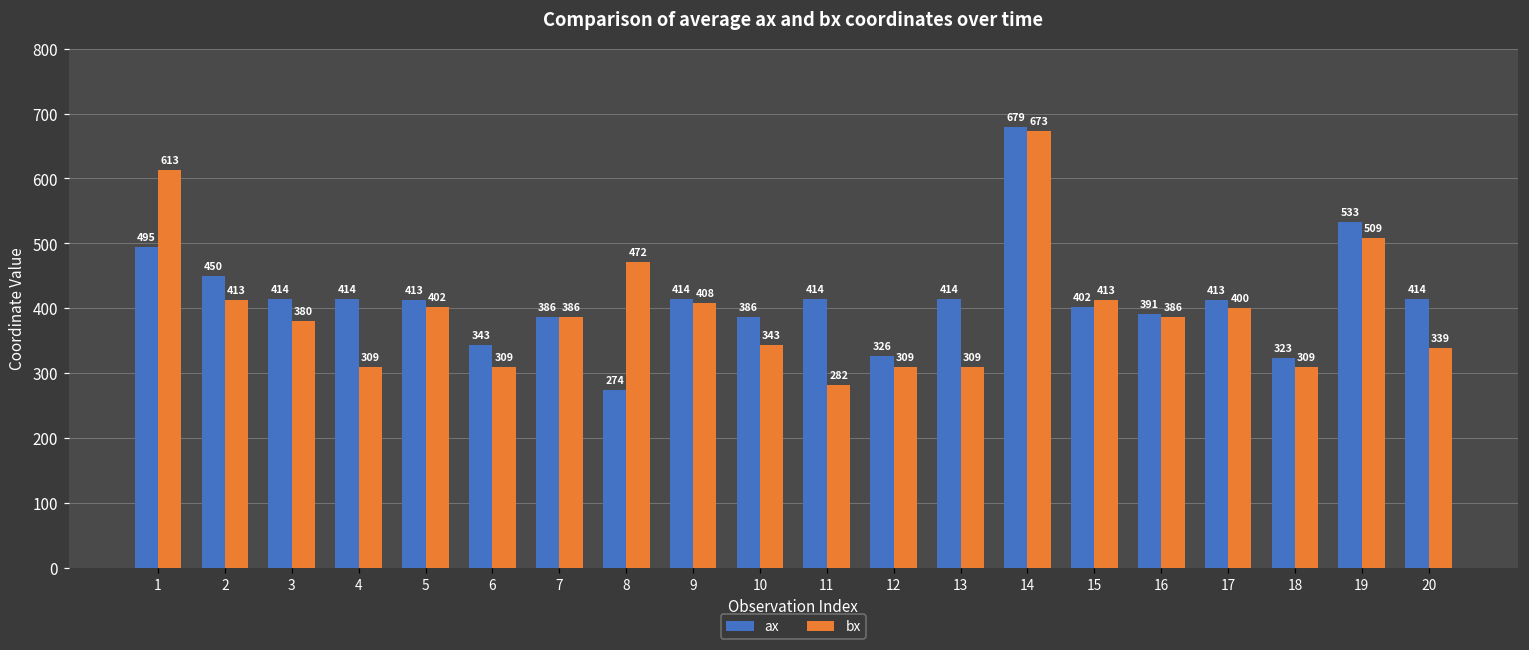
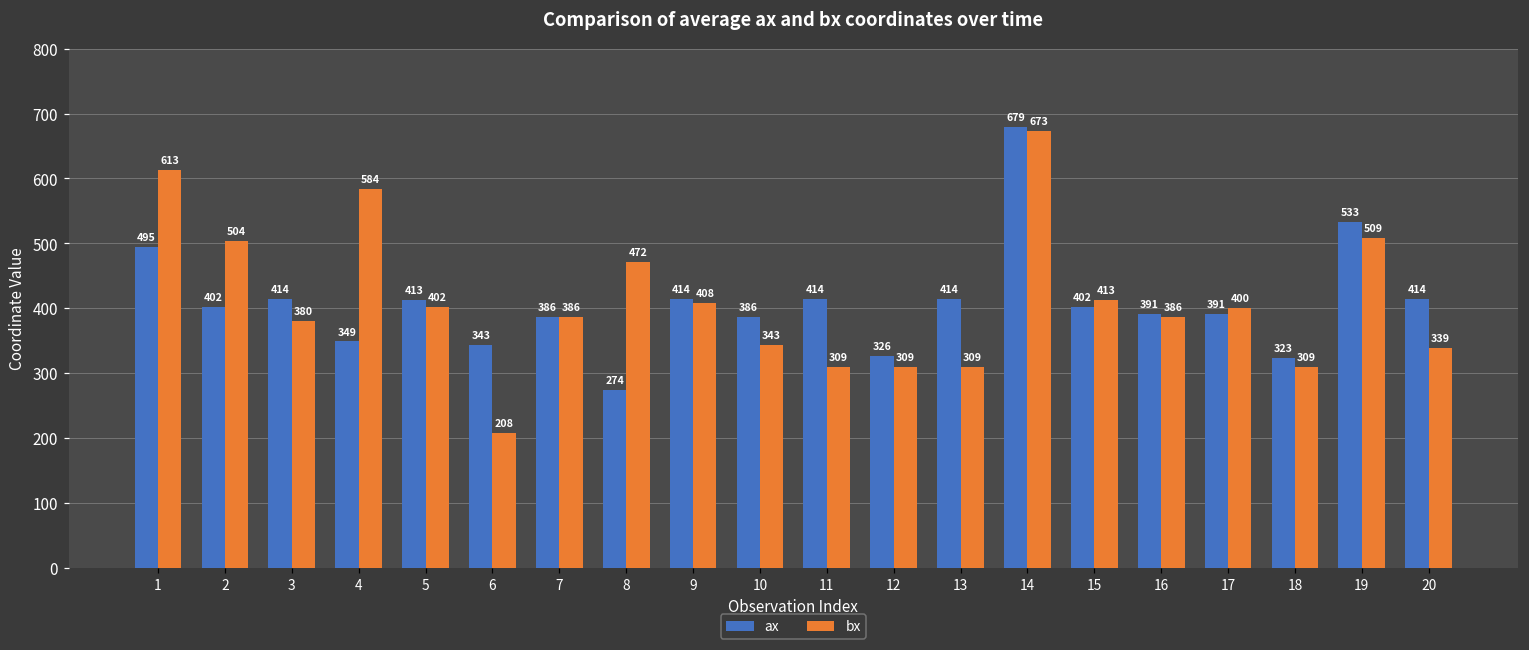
  {
    "ax": {
      "1": 495,
-     "2": 450,
+     "2": 402,
      "3": 414,
-     "4": 414,
+     "4": 349,
      "5": 413,
      "6": 343,
      "7": 386,
      "8": 274,
      "9": 414,
      "10": 386,
      "11": 414,
      "12": 326,
      "13": 414,
      "14": 679,
      "15": 402,
      "16": 391,
-     "17": 413,
+     "17": 391,
      "18": 323,
      "19": 533,
      "20": 414
    },
    "bx": {
      "1": 613,
-     "2": 413,
+     "2": 504,
      "3": 380,
-     "4": 309,
+     "4": 584,
      "5": 402,
-     "6": 309,
+     "6": 208,
      "7": 386,
      "8": 472,
      "9": 408,
      "10": 343,
-     "11": 282,
+     "11": 309,
      "12": 309,
      "13": 309,
      "14": 673,
      "15": 413,
      "16": 386,
      "17": 400,
      "18": 309,
      "19": 509,
      "20": 339
    }
  }
